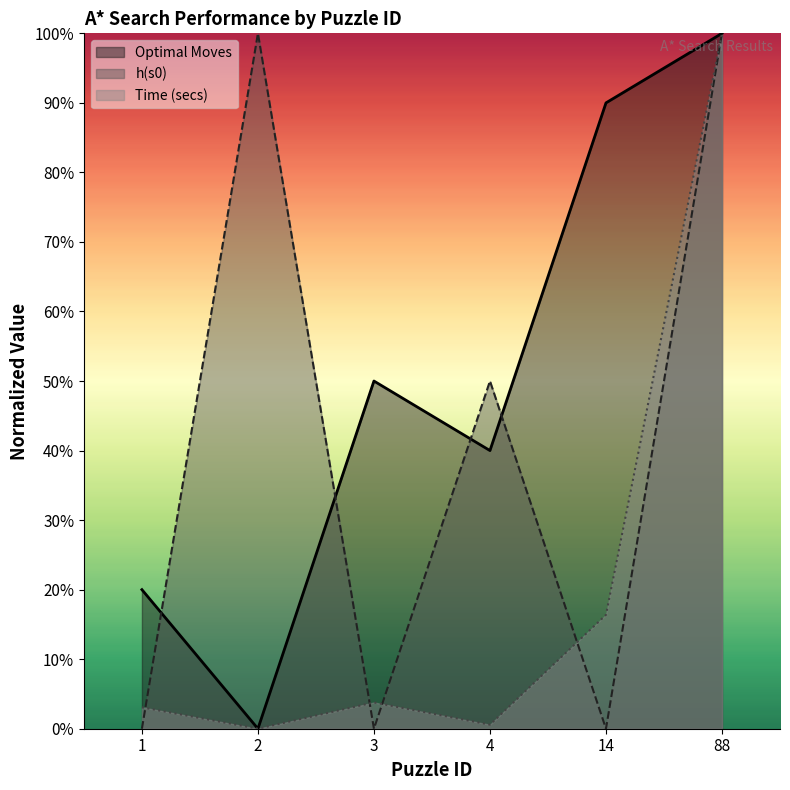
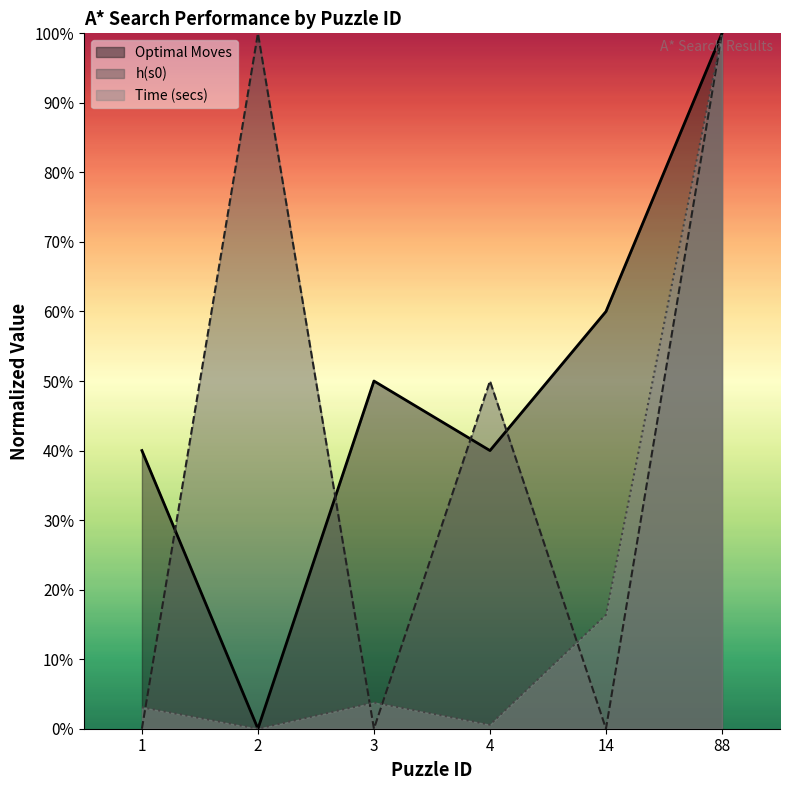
  {
    "Optimal Moves": {
-     "1": "20%",
+     "1": "40%",
      "3": "50%",
      "4": "40%",
-     "14": "90%"
+     "14": "60%"
    }
  }
